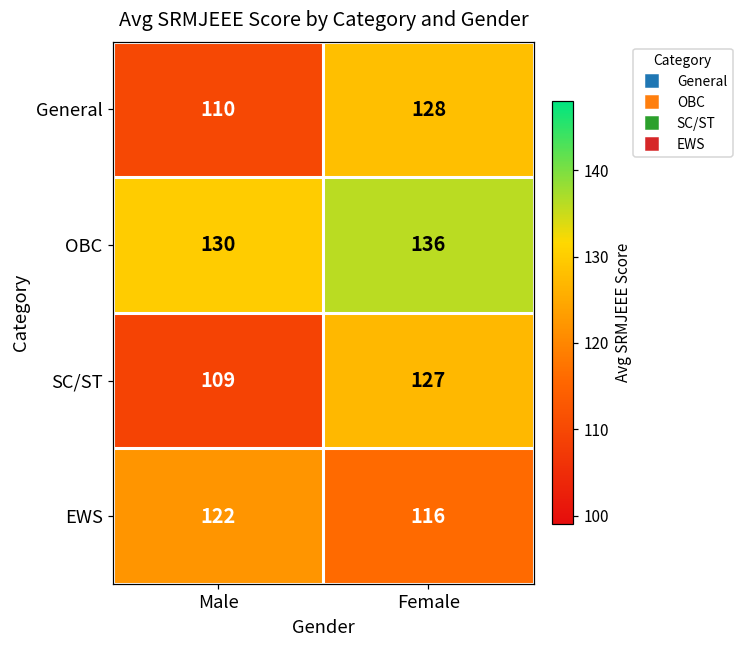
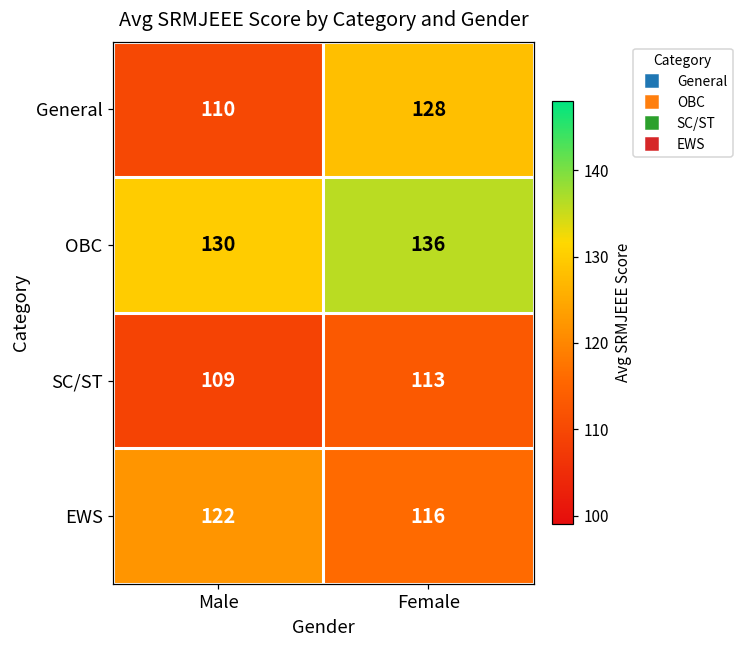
  {
    "General": {
      "Male": 110,
      "Female": 128
    },
    "OBC": {
      "Male": 130,
      "Female": 136
    },
    "SC/ST": {
      "Male": 109,
-     "Female": 127
+     "Female": 113
    },
    "EWS": {
      "Male": 122,
      "Female": 116
    }
  }
